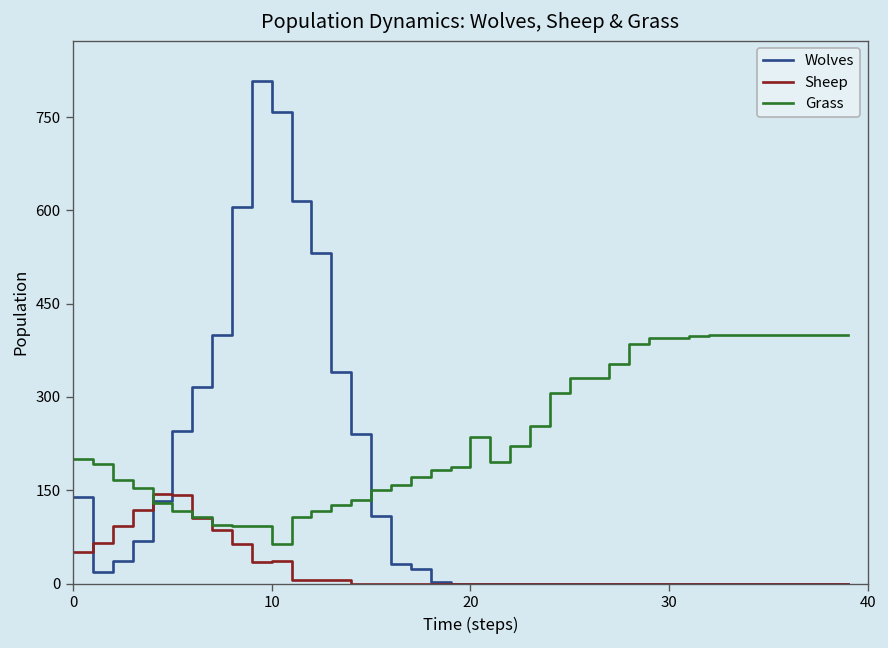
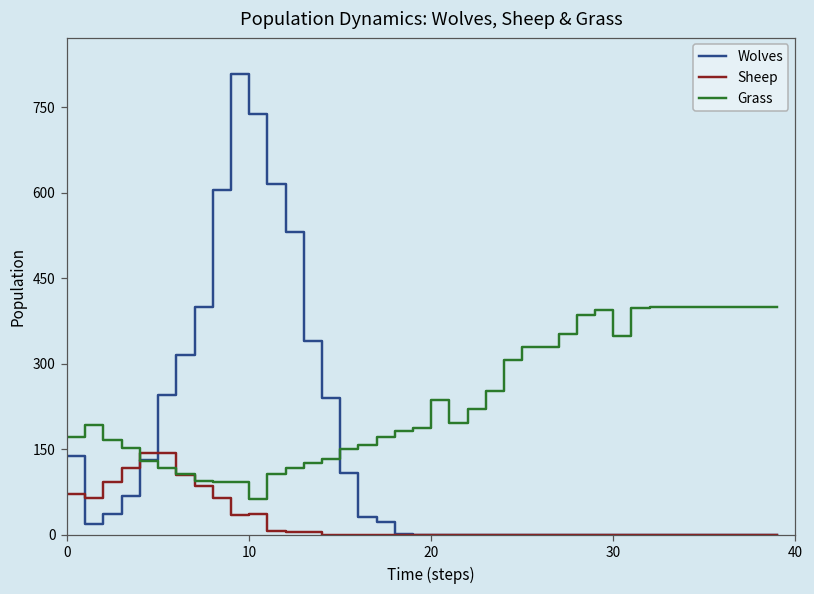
  {
    "Wolves": {
      "0": 140,
-     "10": 760
+     "10": 740
    },
    "Sheep": {
-     "0": 50,
+     "0": 70,
      "10": 40
    },
    "Grass": {
-     "0": 200,
+     "0": 170,
      "10": 60,
      "20": 240,
-     "30": 400
+     "30": 350
    }
  }
